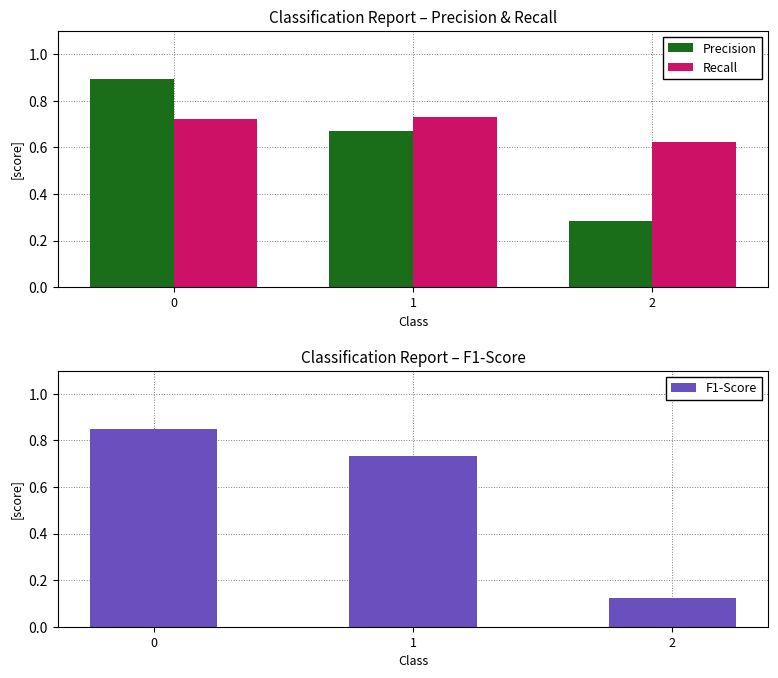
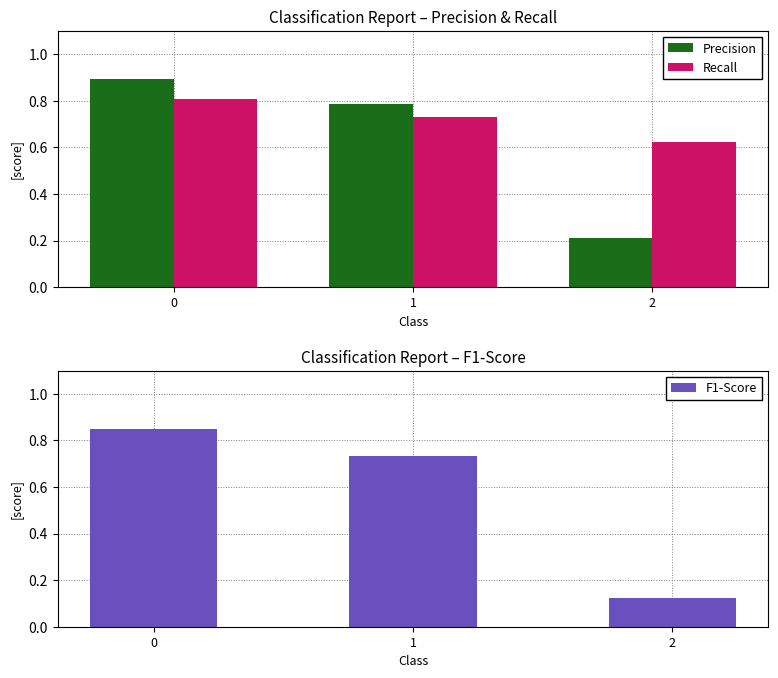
  {
    "Classification Report – Precision & Recall": {
      "Precision": {
        "0": 0.89,
-       "1": 0.67,
-       "2": 0.29
+       "1": 0.79,
+       "2": 0.21
      },
      "Recall": {
-       "0": 0.72,
+       "0": 0.81,
        "1": 0.73,
        "2": 0.62
      }
    },
    "Classification Report – F1-Score": {
      "0": 0.85,
      "1": 0.73,
      "2": 0.12
    }
  }
